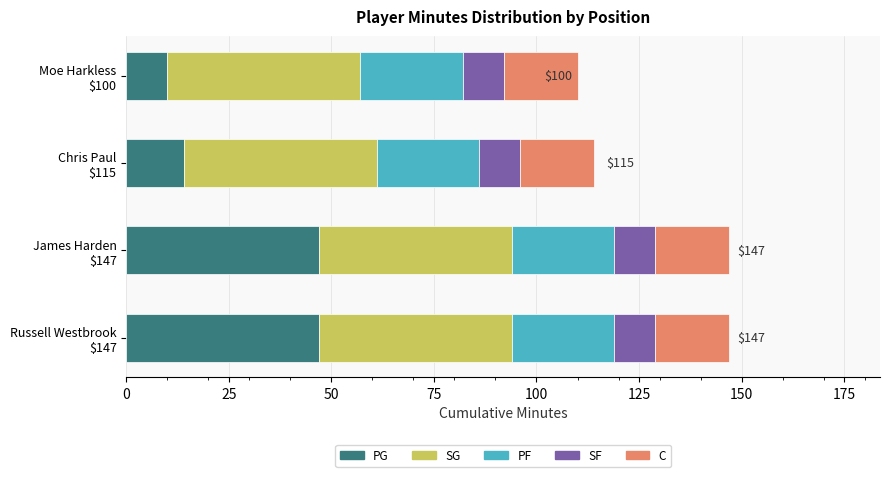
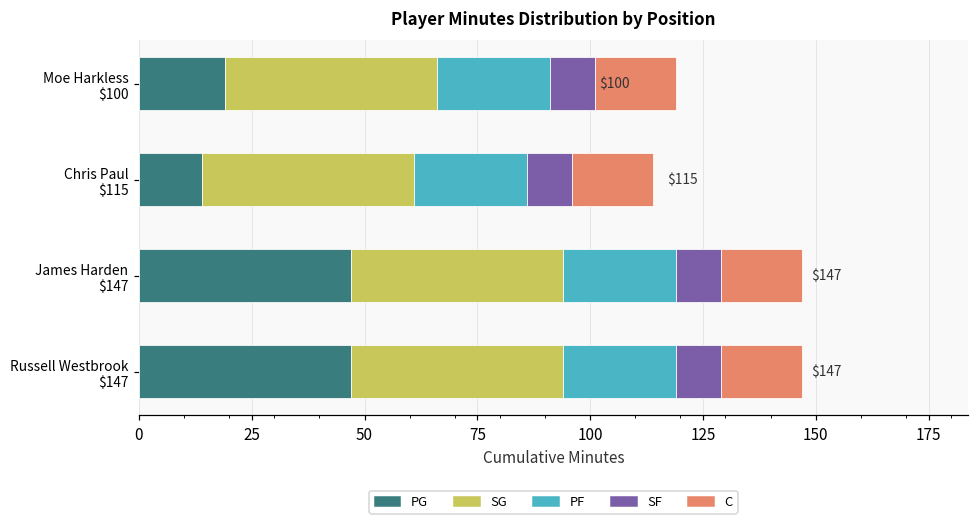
  {
    "PG": {
-     "Moe Harkless $100": 10,
+     "Moe Harkless $100": 19,
      "Chris Paul $115": 14,
      "James Harden $147": 47,
      "Russell Westbrook $147": 47
    },
    "SG": {
      "Moe Harkless $100": 47,
      "Chris Paul $115": 47,
      "James Harden $147": 47,
      "Russell Westbrook $147": 47
    },
    "PF": {
      "Moe Harkless $100": 25,
      "Chris Paul $115": 25,
      "James Harden $147": 25,
      "Russell Westbrook $147": 25
    },
    "SF": {
      "Moe Harkless $100": 10,
      "Chris Paul $115": 10,
      "James Harden $147": 10,
      "Russell Westbrook $147": 10
    }
  }
